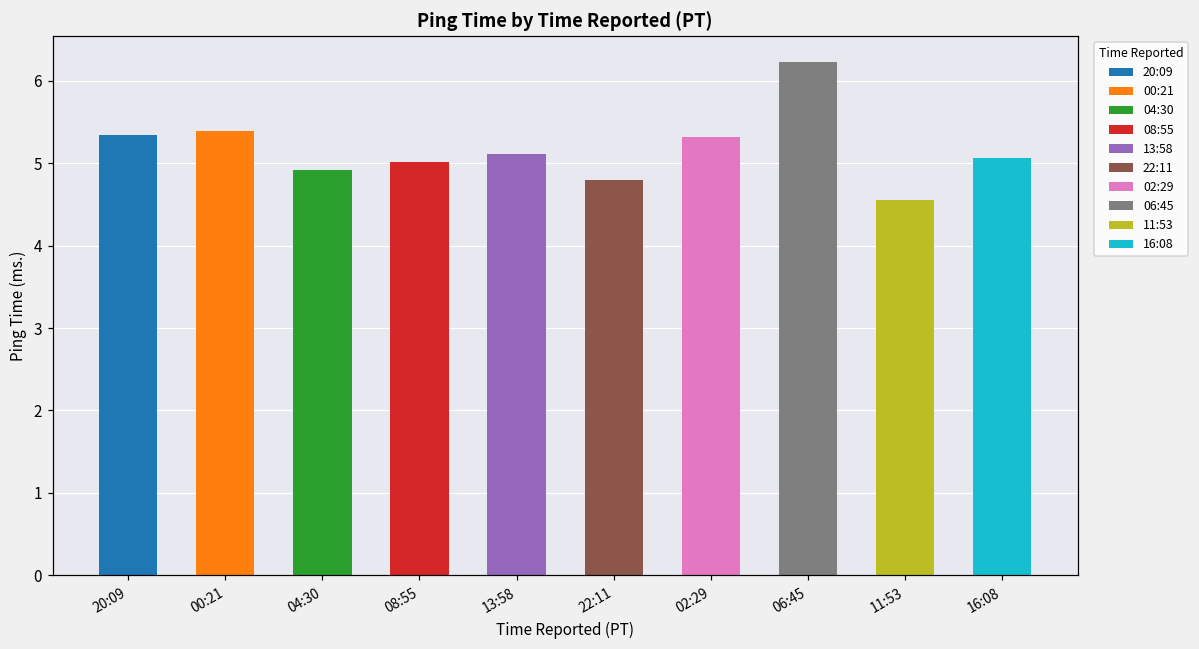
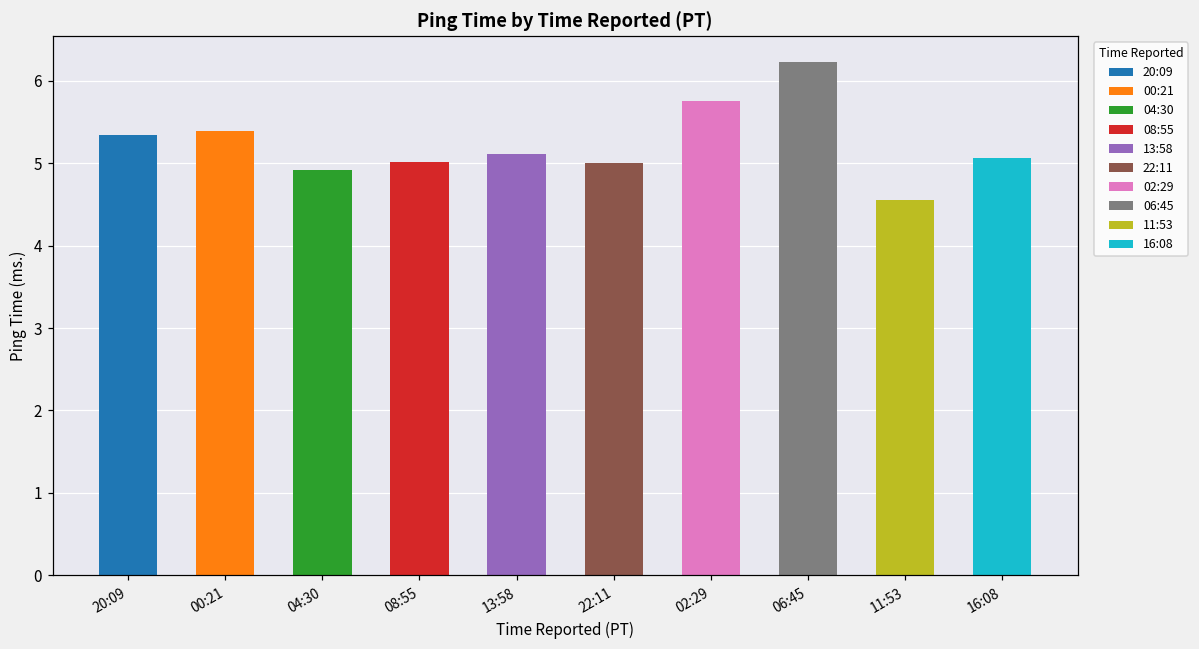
  {
    "20:09": 5.3,
    "00:21": 5.4,
    "04:30": 4.9,
    "08:55": 5.0,
    "13:58": 5.1,
-   "22:11": 4.8,
-   "02:29": 5.3,
+   "22:11": 5.0,
+   "02:29": 5.8,
    "06:45": 6.2,
    "11:53": 4.6,
    "16:08": 5.1
  }
